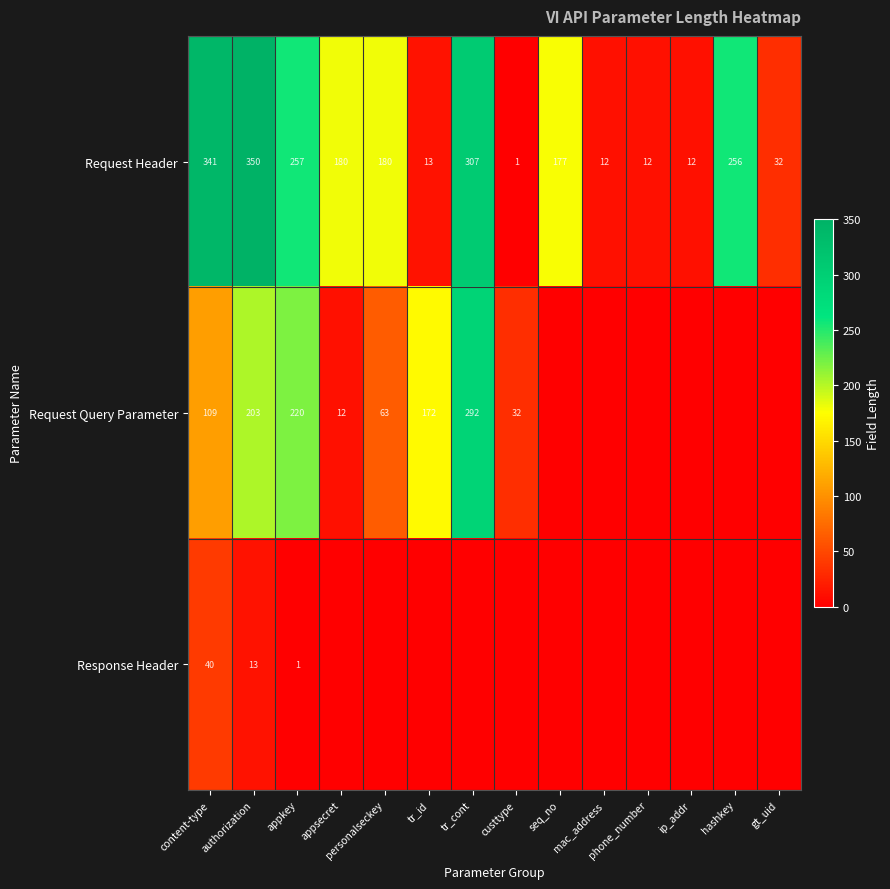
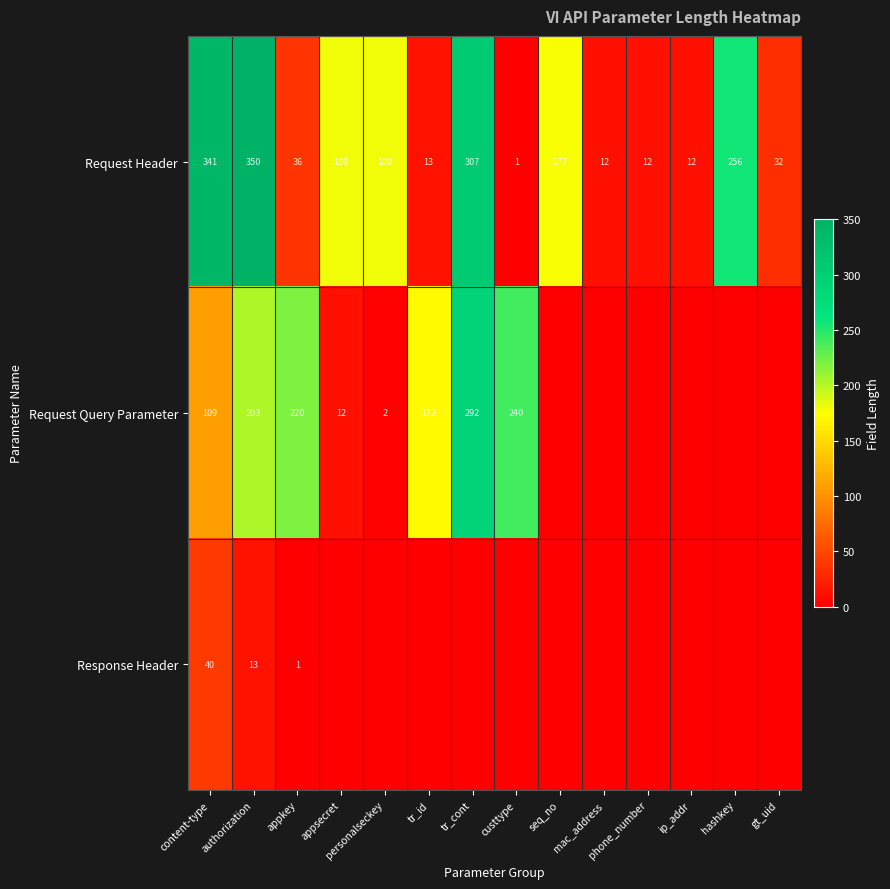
  {
    "Request Header": {
      "content-type": 341,
      "authorization": 350,
-     "appkey": 257,
+     "appkey": 36,
      "appsecret": 180,
      "personalseckey": 180,
      "tr_id": 13,
      "tr_cont": 307,
      "custtype": 1,
      "seq_no": 177,
      "mac_address": 12,
      "phone_number": 12,
      "ip_addr": 12,
      "hashkey": 256,
      "gt_uid": 32
    },
    "Request Query Parameter": {
      "content-type": 109,
      "authorization": 203,
      "appkey": 220,
      "appsecret": 12,
-     "personalseckey": 63,
+     "personalseckey": 2,
      "tr_id": 172,
      "tr_cont": 292,
-     "custtype": 32
+     "custtype": 240
    },
    "Response Header": {
      "content-type": 40,
      "authorization": 13,
      "appkey": 1
    }
  }
